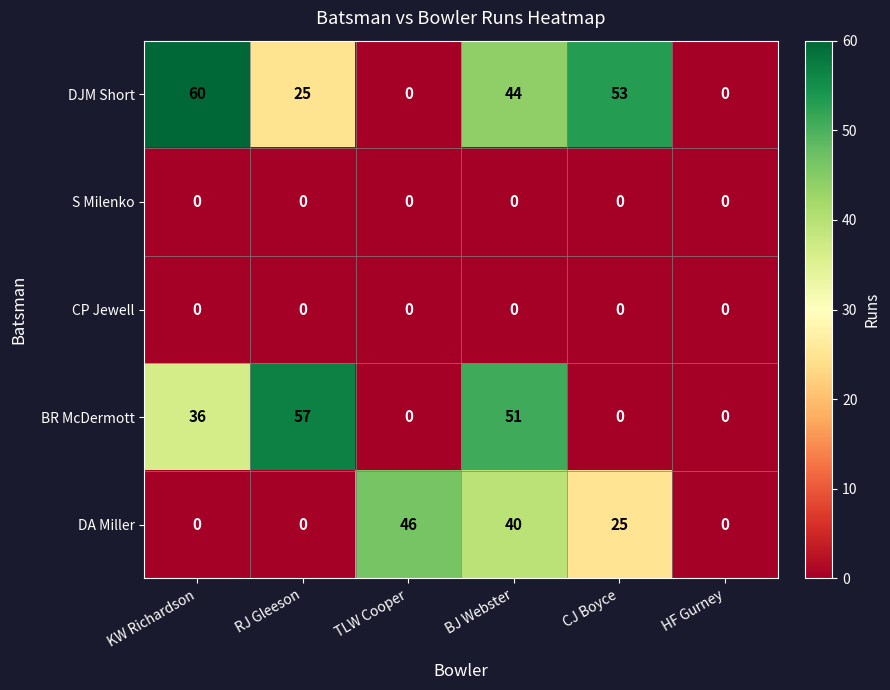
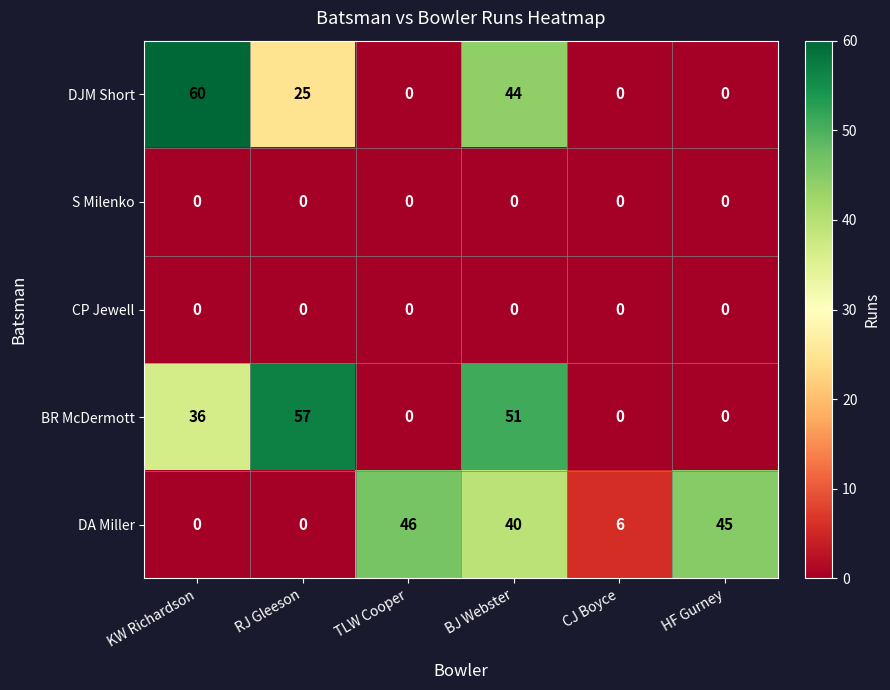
  {
    "DJM Short": {
      "KW Richardson": 60,
      "RJ Gleeson": 25,
      "TLW Cooper": 0,
      "BJ Webster": 44,
-     "CJ Boyce": 53,
+     "CJ Boyce": 0,
      "HF Gurney": 0
    },
    "S Milenko": {
      "KW Richardson": 0,
      "RJ Gleeson": 0,
      "TLW Cooper": 0,
      "BJ Webster": 0,
      "CJ Boyce": 0,
      "HF Gurney": 0
    },
    "CP Jewell": {
      "KW Richardson": 0,
      "RJ Gleeson": 0,
      "TLW Cooper": 0,
      "BJ Webster": 0,
      "CJ Boyce": 0,
      "HF Gurney": 0
    },
    "BR McDermott": {
      "KW Richardson": 36,
      "RJ Gleeson": 57,
      "TLW Cooper": 0,
      "BJ Webster": 51,
      "CJ Boyce": 0,
      "HF Gurney": 0
    },
    "DA Miller": {
      "KW Richardson": 0,
      "RJ Gleeson": 0,
      "TLW Cooper": 46,
      "BJ Webster": 40,
-     "CJ Boyce": 25,
-     "HF Gurney": 0
+     "CJ Boyce": 6,
+     "HF Gurney": 45
    }
  }
